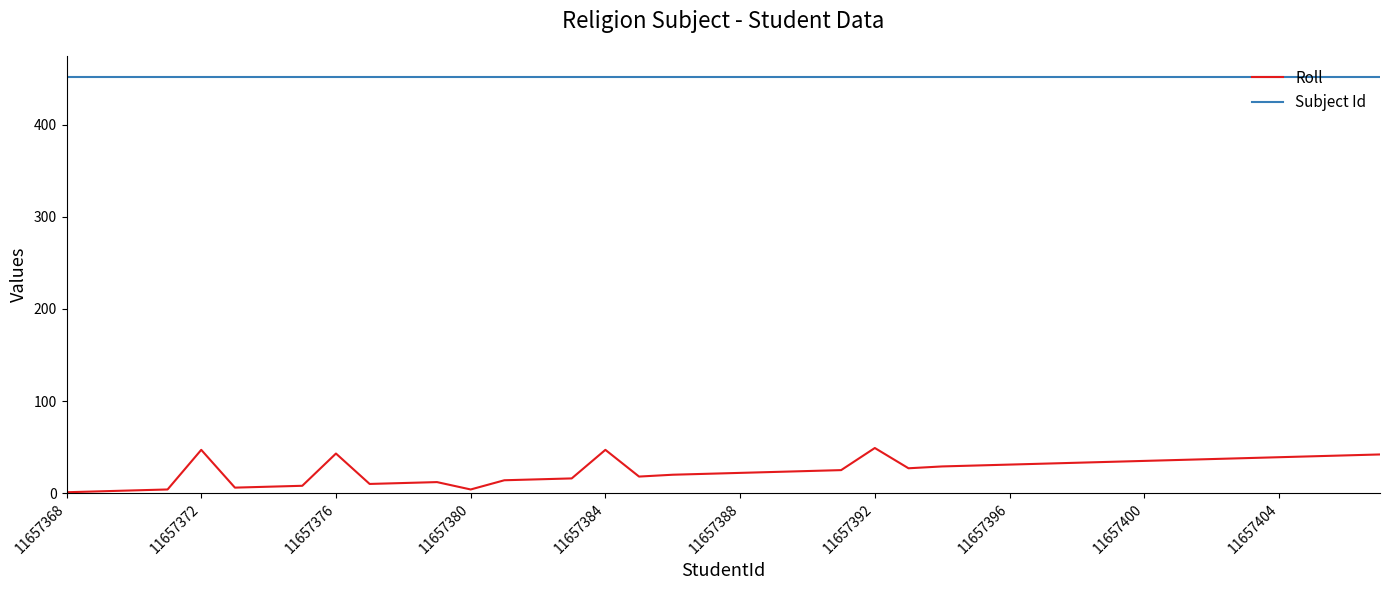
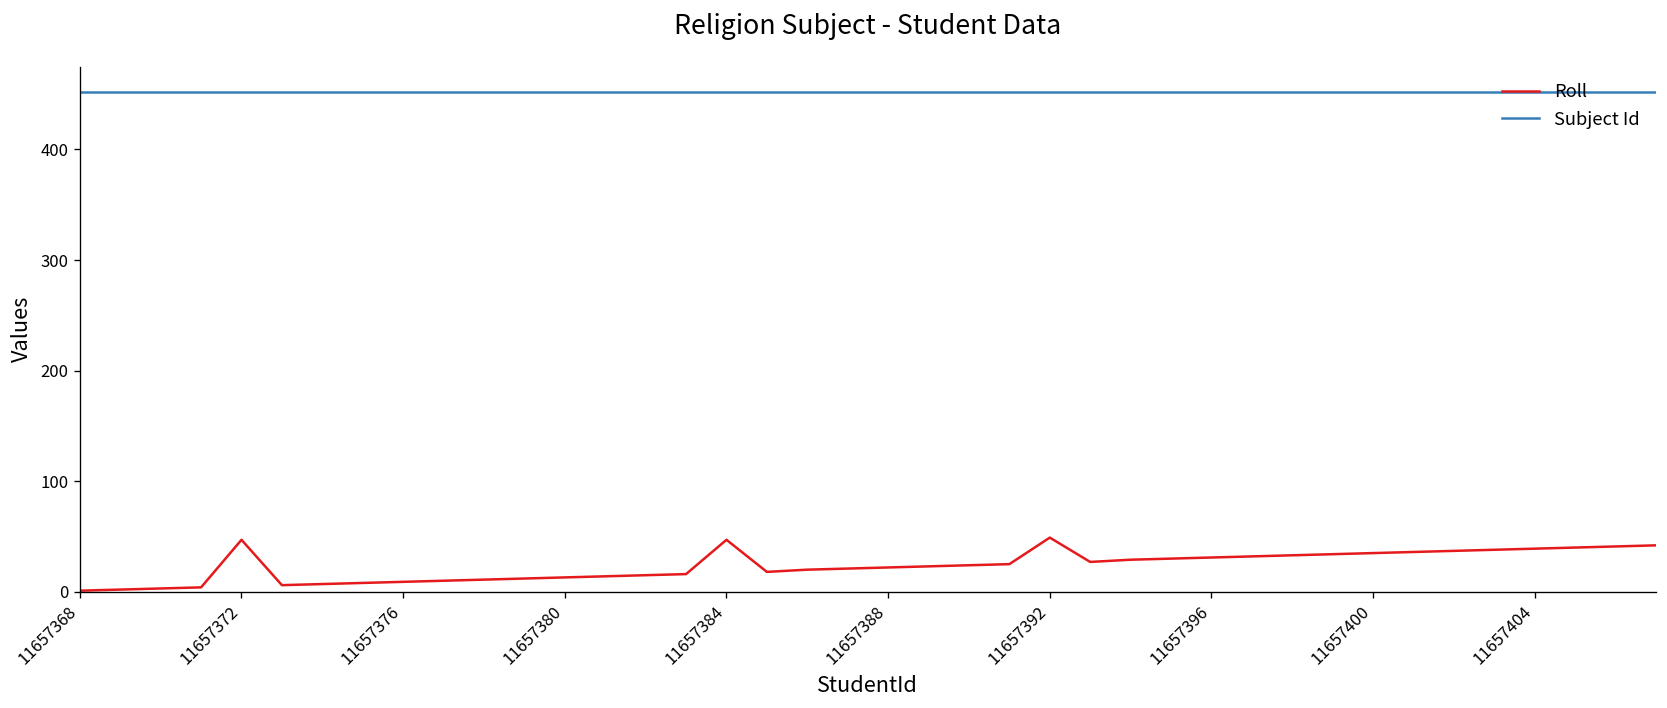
  {
    "Roll": {
      "11657368": 0,
      "11657372": 50,
-     "11657376": 40,
-     "11657380": 0,
+     "11657376": 10,
+     "11657380": 10,
      "11657384": 50,
      "11657388": 20,
      "11657392": 50,
      "11657396": 30,
      "11657400": 40,
      "11657404": 40
    },
    "Subject Id": {
      "11657368": 450,
      "11657372": 450,
      "11657376": 450,
      "11657380": 450,
      "11657384": 450,
      "11657388": 450,
      "11657392": 450,
      "11657396": 450,
      "11657400": 450,
      "11657404": 450
    }
  }
